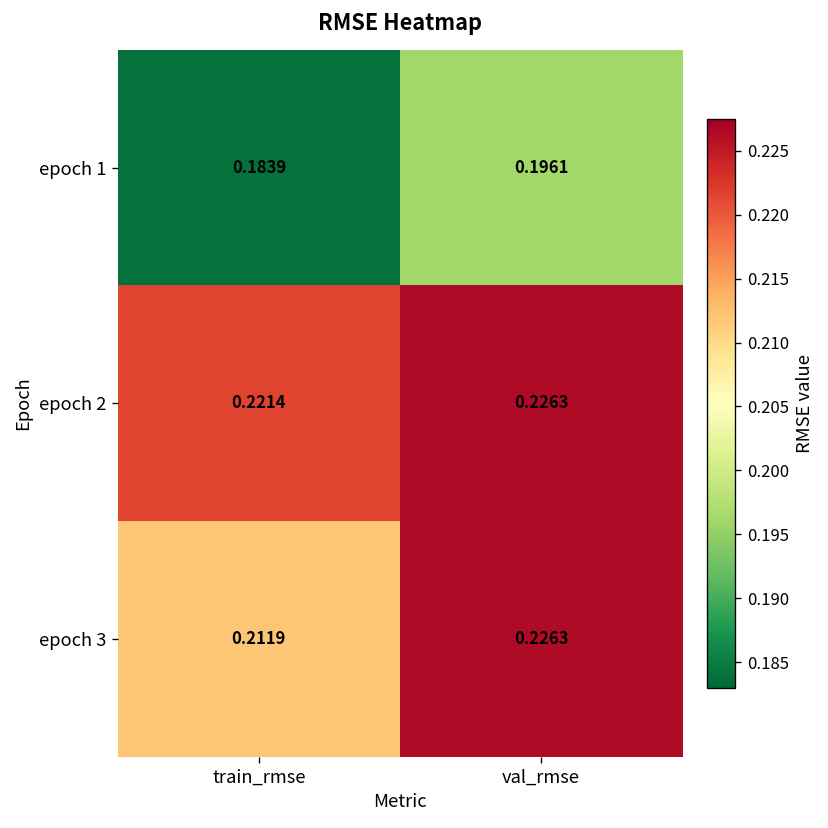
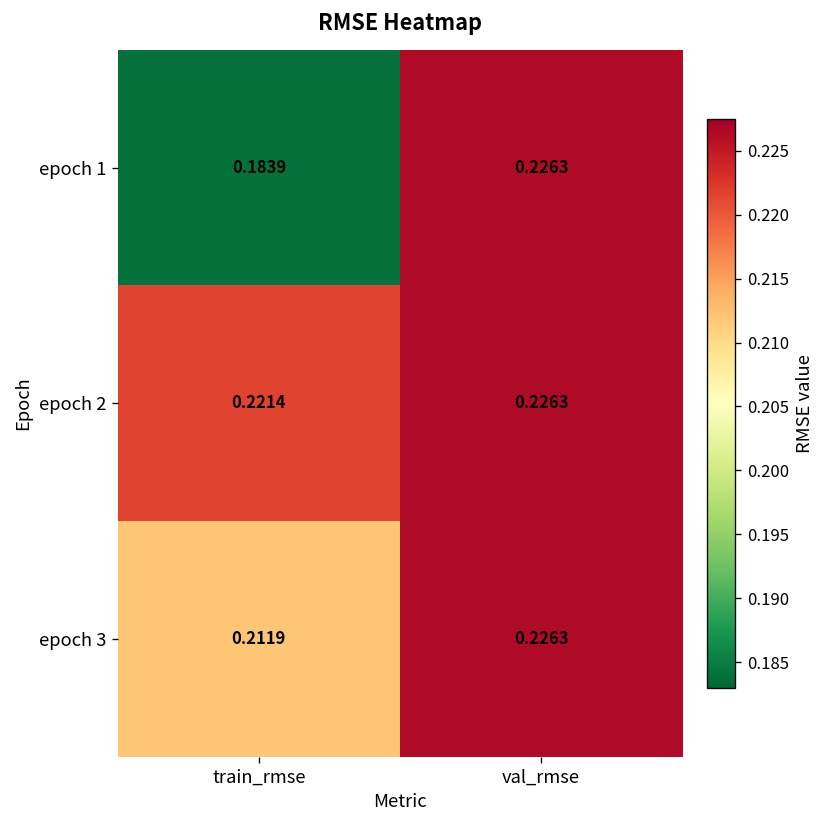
  {
    "epoch 1": {
      "train_rmse": 0.1839,
-     "val_rmse": 0.1961
+     "val_rmse": 0.2263
    },
    "epoch 2": {
      "train_rmse": 0.2214,
      "val_rmse": 0.2263
    },
    "epoch 3": {
      "train_rmse": 0.2119,
      "val_rmse": 0.2263
    }
  }
